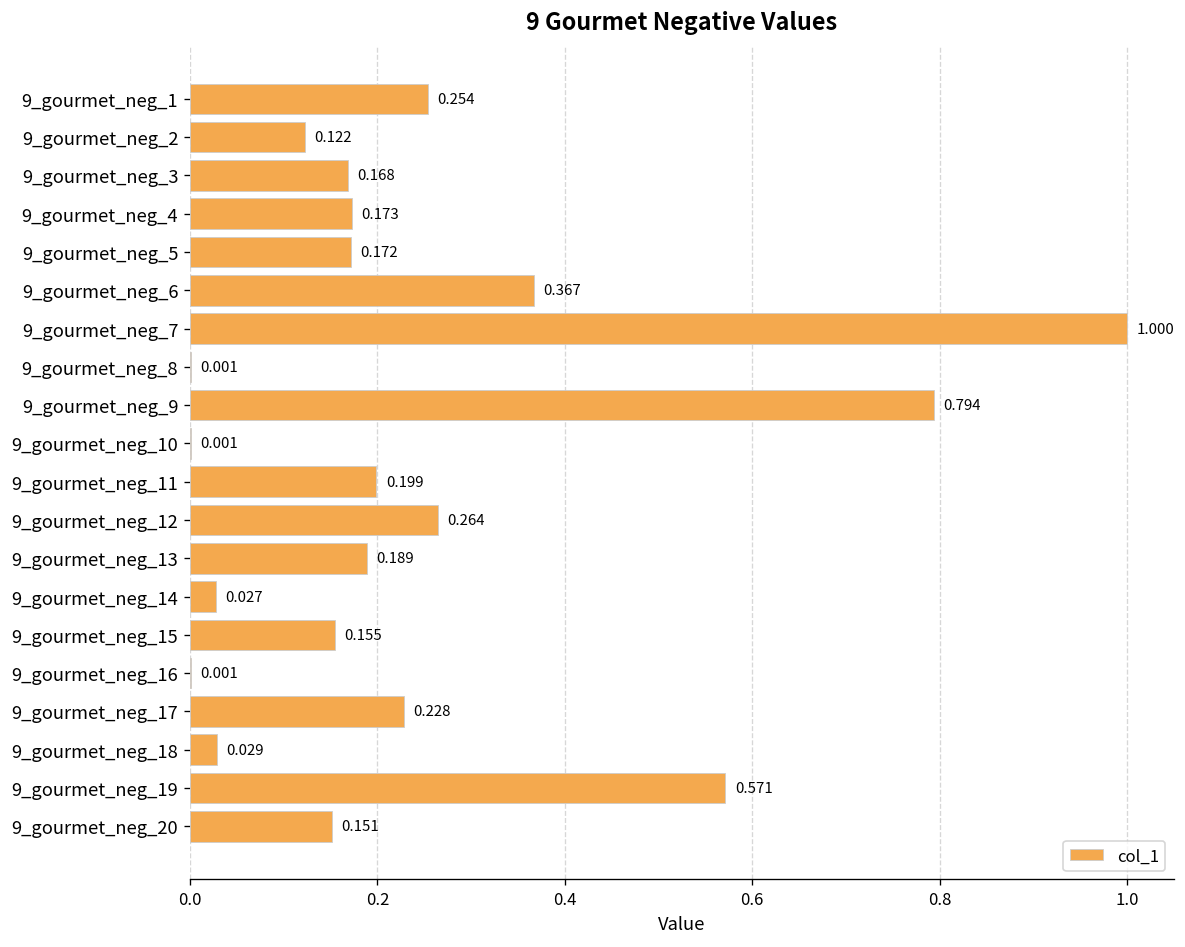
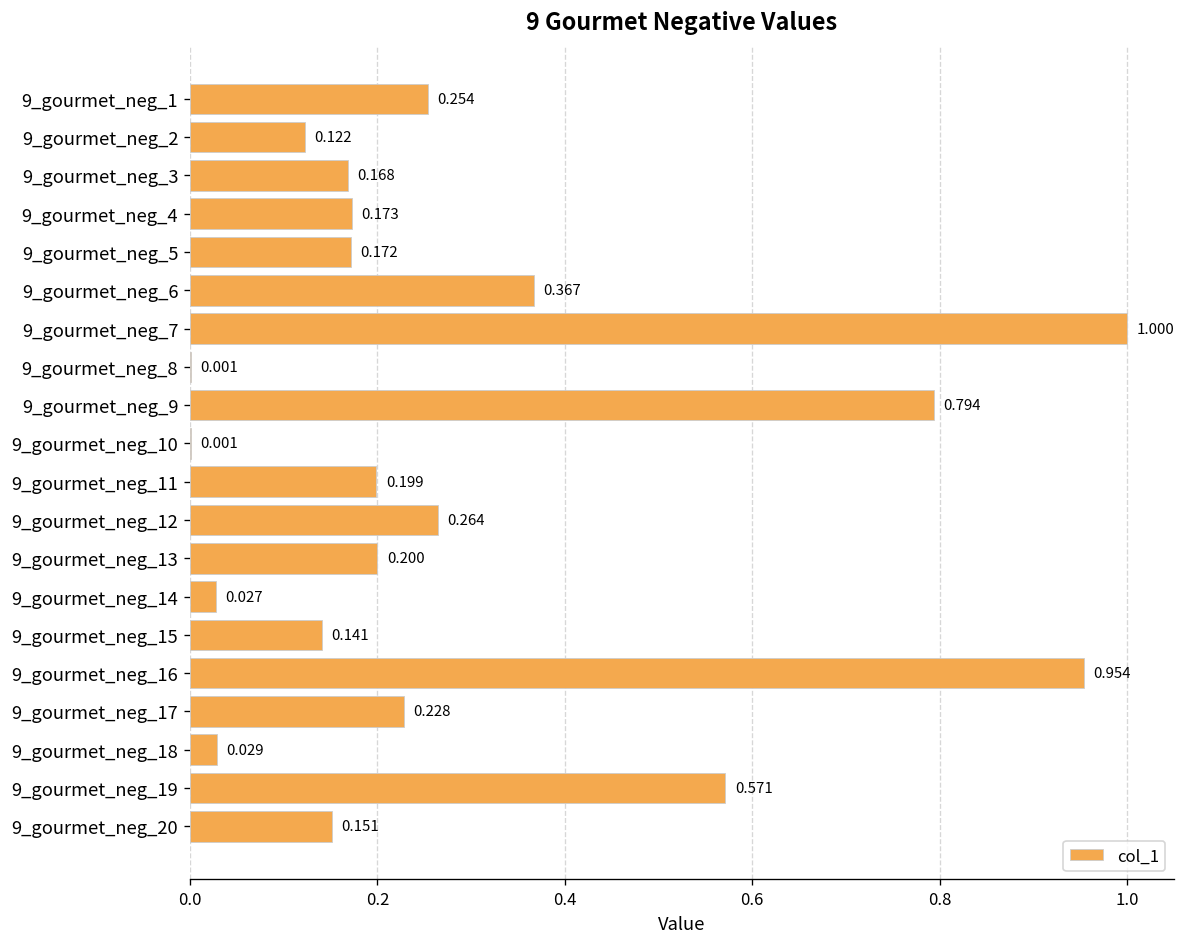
  {
    "9_gourmet_neg_1": 0.254,
    "9_gourmet_neg_2": 0.122,
    "9_gourmet_neg_3": 0.168,
    "9_gourmet_neg_4": 0.173,
    "9_gourmet_neg_5": 0.172,
    "9_gourmet_neg_6": 0.367,
    "9_gourmet_neg_7": 1.000,
    "9_gourmet_neg_8": 0.001,
    "9_gourmet_neg_9": 0.794,
    "9_gourmet_neg_10": 0.001,
    "9_gourmet_neg_11": 0.199,
    "9_gourmet_neg_12": 0.264,
-   "9_gourmet_neg_13": 0.189,
+   "9_gourmet_neg_13": 0.200,
    "9_gourmet_neg_14": 0.027,
-   "9_gourmet_neg_15": 0.155,
-   "9_gourmet_neg_16": 0.001,
+   "9_gourmet_neg_15": 0.141,
+   "9_gourmet_neg_16": 0.954,
    "9_gourmet_neg_17": 0.228,
    "9_gourmet_neg_18": 0.029,
    "9_gourmet_neg_19": 0.571,
    "9_gourmet_neg_20": 0.151
  }
